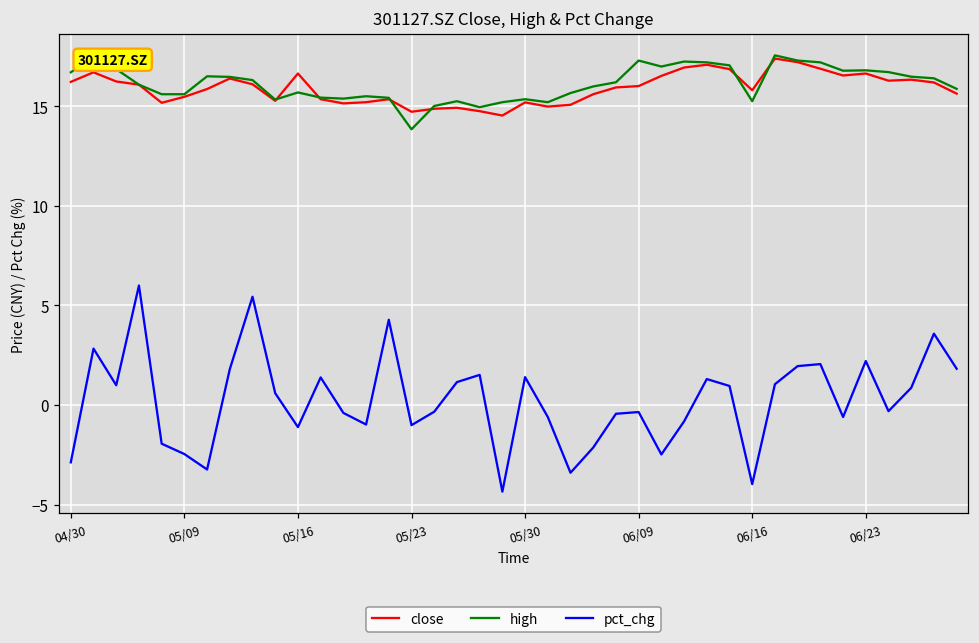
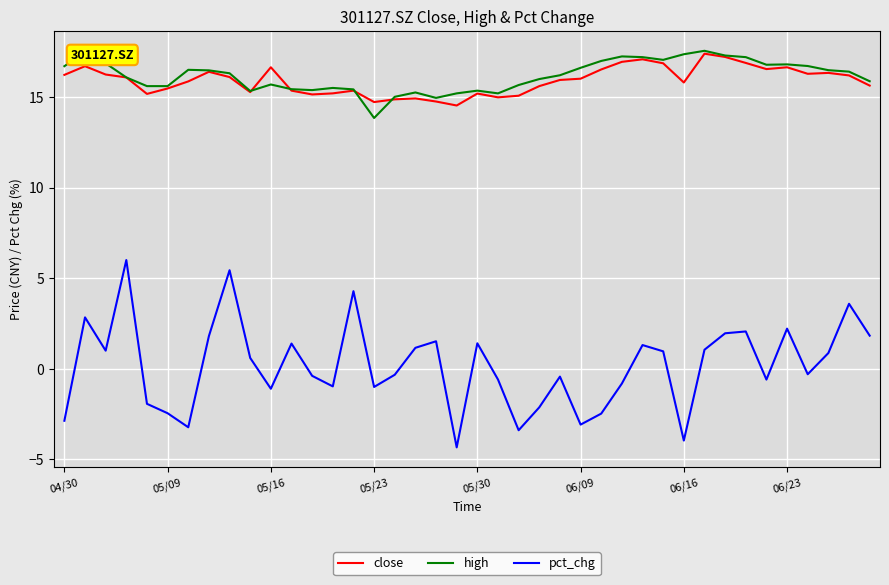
  {
    "close": {
      "04/30": 16.2,
      "05/16": 16.6,
      "05/23": 14.7,
      "05/30": 15.2,
      "06/09": 16.0,
      "06/16": 15.8,
      "06/23": 16.6
    },
    "high": {
      "04/30": 16.7,
      "05/16": 15.7,
      "05/23": 13.8,
      "05/30": 15.4,
-     "06/09": 17.3,
-     "06/16": 15.3,
+     "06/09": 16.6,
+     "06/16": 17.4,
      "06/23": 16.8
    },
    "pct_chg": {
      "04/30": -2.9,
      "05/09": -2.5,
      "05/16": -1.1,
      "05/23": -1.0,
      "05/30": 1.4,
-     "06/09": -0.4,
+     "06/09": -3.1,
      "06/16": -4.0,
      "06/23": 2.2
    }
  }
